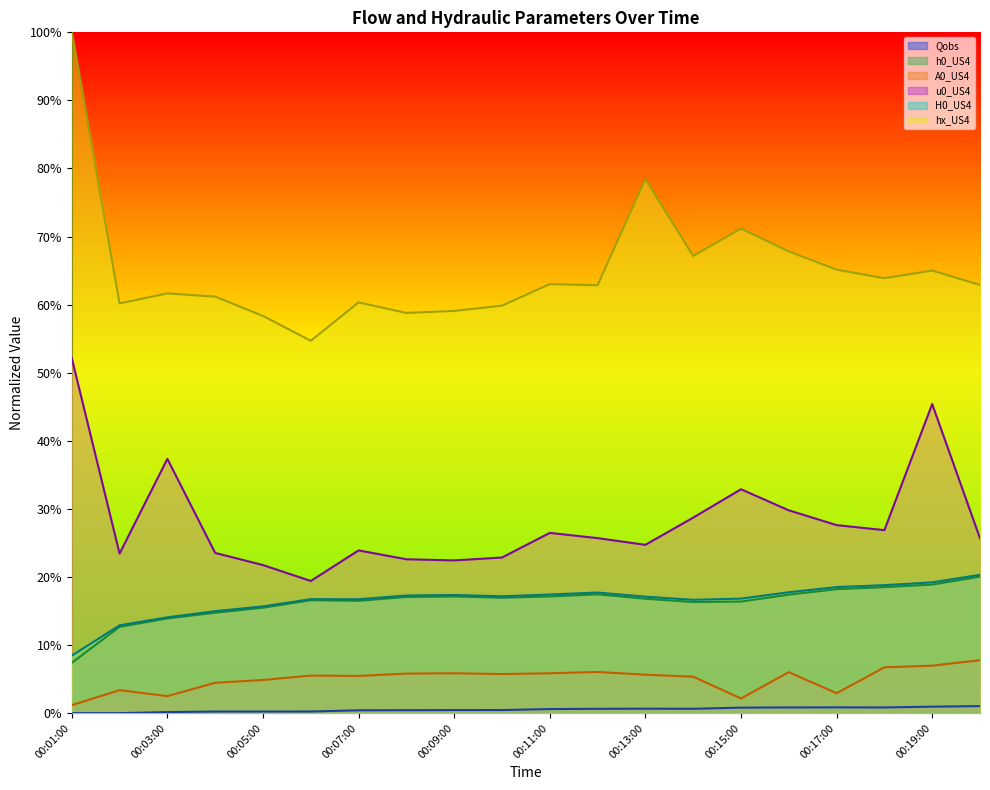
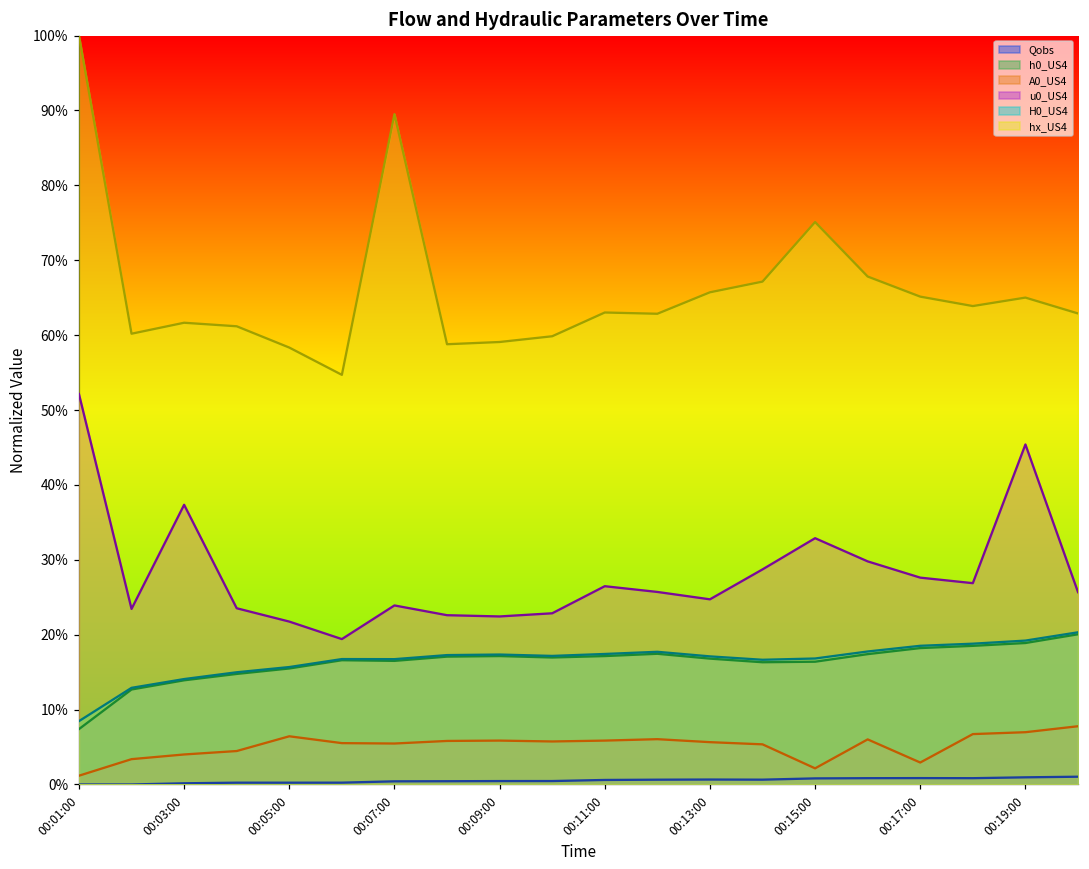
  {
    "Qobs": {
      "00:01:00": "0%",
      "00:03:00": "0%",
      "00:05:00": "0%",
      "00:07:00": "0%",
      "00:09:00": "0%",
      "00:11:00": "1%",
      "00:13:00": "1%",
      "00:15:00": "1%",
      "00:17:00": "1%",
      "00:19:00": "1%"
    },
    "h0_US4": {
      "00:01:00": "7%",
      "00:15:00": "16%"
    },
    "A0_US4": {
      "00:01:00": "1%",
-     "00:03:00": "2%",
-     "00:05:00": "5%",
+     "00:03:00": "4%",
+     "00:05:00": "6%",
      "00:07:00": "5%",
      "00:09:00": "6%",
      "00:11:00": "6%",
      "00:13:00": "6%",
      "00:15:00": "2%",
      "00:17:00": "3%",
      "00:19:00": "7%"
    },
    "u0_US4": {
      "00:01:00": "52%",
      "00:03:00": "37%",
      "00:05:00": "22%",
      "00:07:00": "24%",
      "00:09:00": "22%",
      "00:11:00": "26%",
      "00:13:00": "25%",
      "00:15:00": "33%",
      "00:17:00": "28%",
      "00:19:00": "45%"
    },
    "H0_US4": {
      "00:01:00": "8%",
      "00:15:00": "17%"
    },
    "hx_US4": {
      "00:01:00": "100%",
      "00:03:00": "62%",
      "00:05:00": "58%",
-     "00:07:00": "60%",
+     "00:07:00": "90%",
      "00:09:00": "59%",
      "00:11:00": "63%",
-     "00:13:00": "78%",
-     "00:15:00": "71%",
+     "00:13:00": "66%",
+     "00:15:00": "75%",
      "00:17:00": "65%",
      "00:19:00": "65%"
    }
  }
